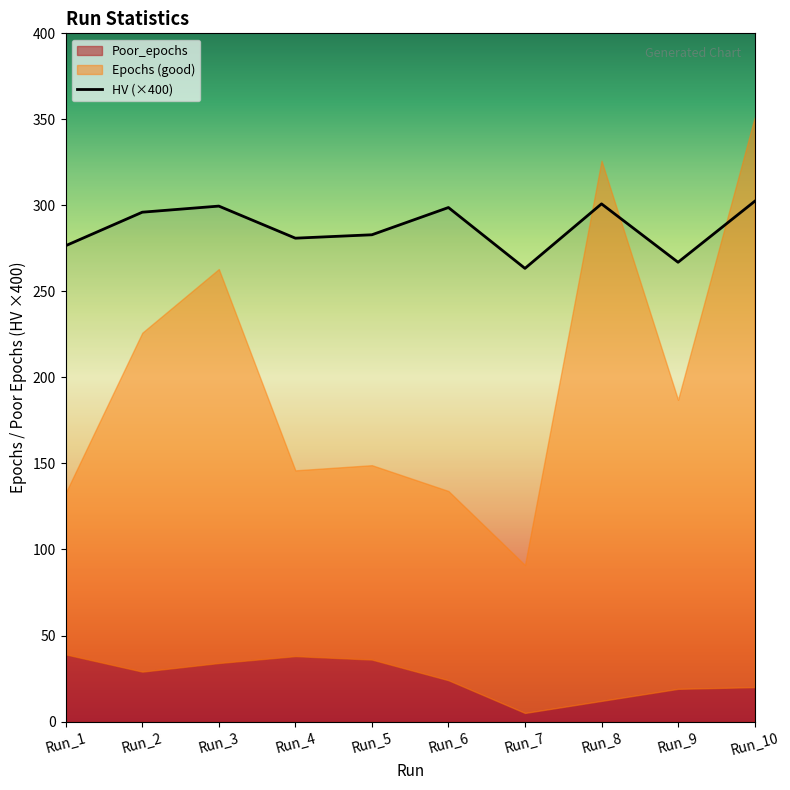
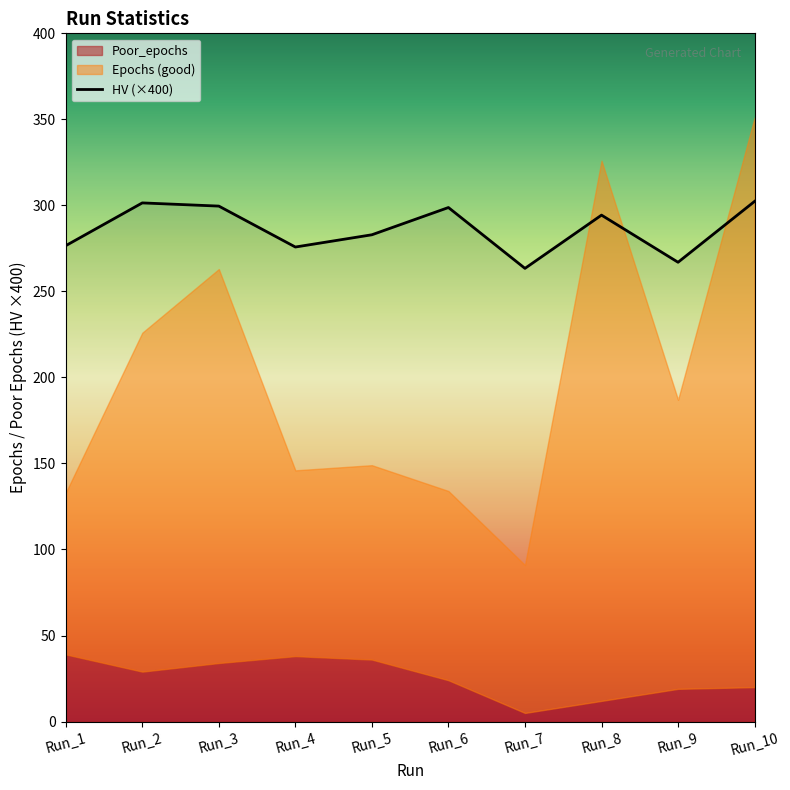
  {
    "HV (×400)": {
      "Run_1": 277,
-     "Run_2": 296,
+     "Run_2": 301,
      "Run_3": 300,
-     "Run_4": 281,
+     "Run_4": 276,
      "Run_5": 283,
      "Run_6": 299,
      "Run_7": 263,
-     "Run_8": 301,
+     "Run_8": 294,
      "Run_9": 267,
      "Run_10": 302
    }
  }
